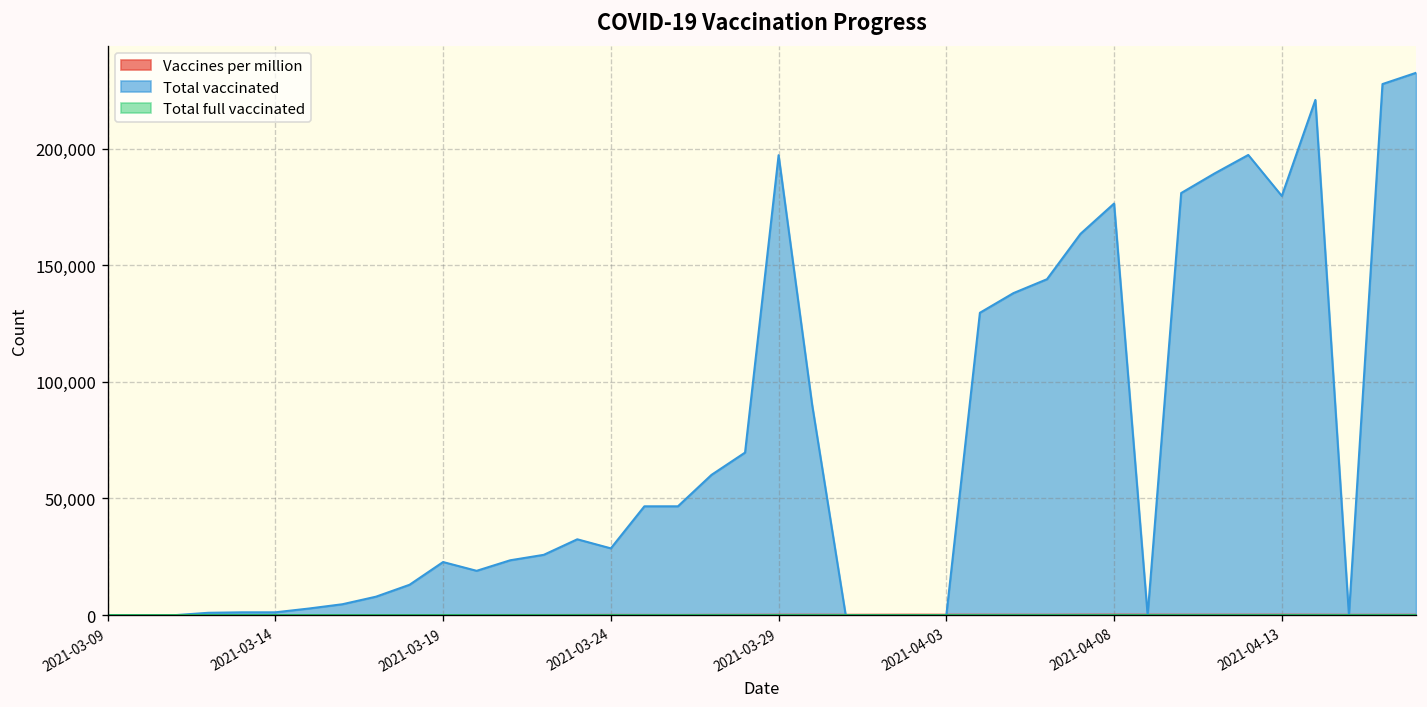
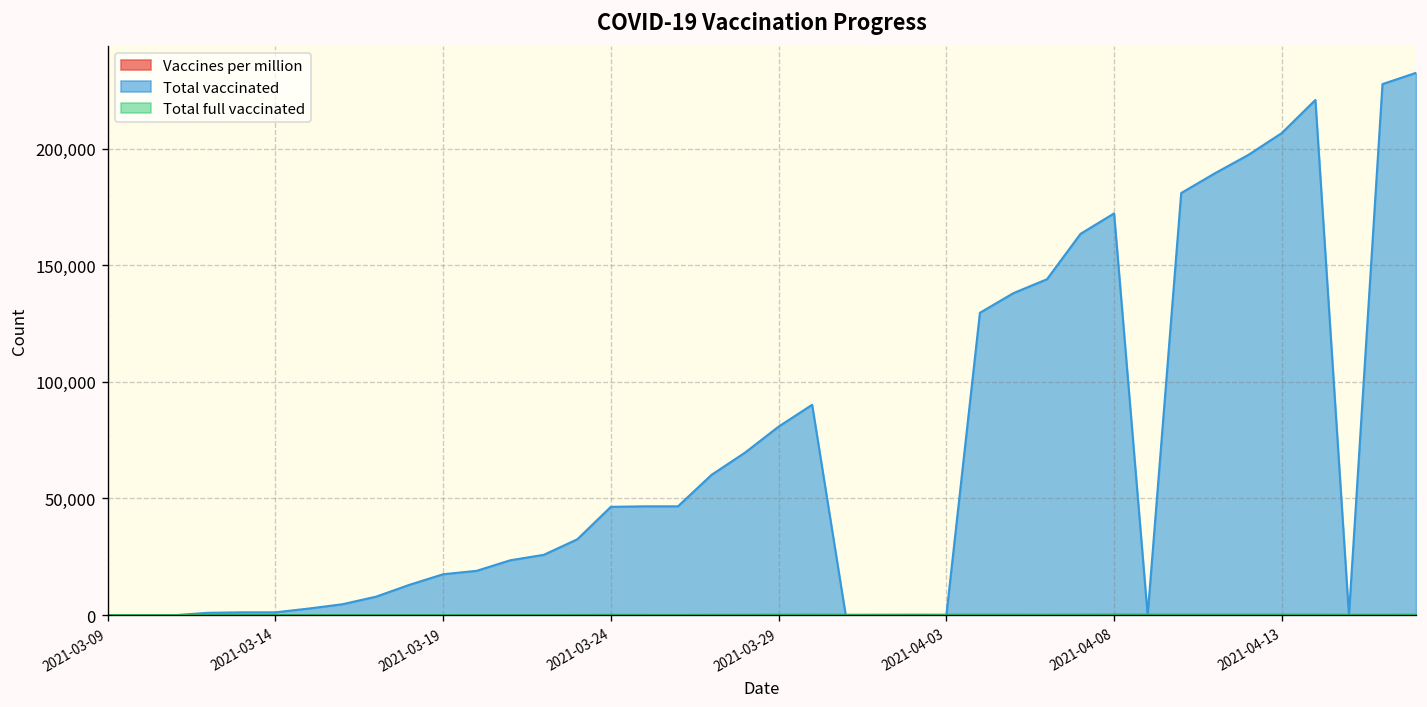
  {
    "Total vaccinated": {
-     "2021-03-19": "23,000",
-     "2021-03-24": "29,000",
-     "2021-03-29": "197,000",
-     "2021-04-08": "176,000",
-     "2021-04-13": "180,000"
+     "2021-03-19": "18,000",
+     "2021-03-24": "46,000",
+     "2021-03-29": "81,000",
+     "2021-04-08": "172,000",
+     "2021-04-13": "207,000"
    },
    "Total full vaccinated": {
      "2021-03-19": "0",
      "2021-03-24": "0",
      "2021-03-29": "0",
      "2021-04-08": "0",
      "2021-04-13": "0"
    }
  }
